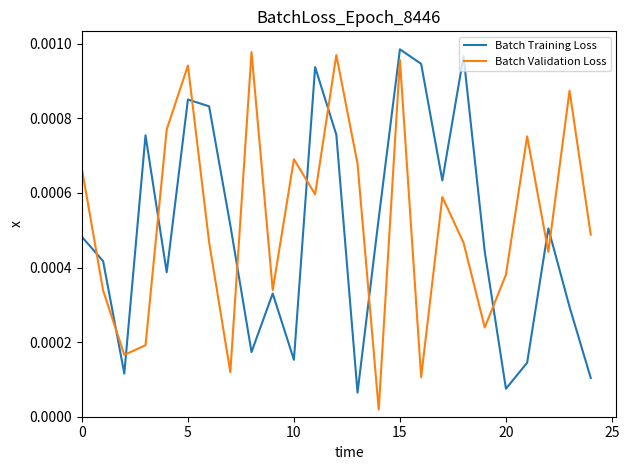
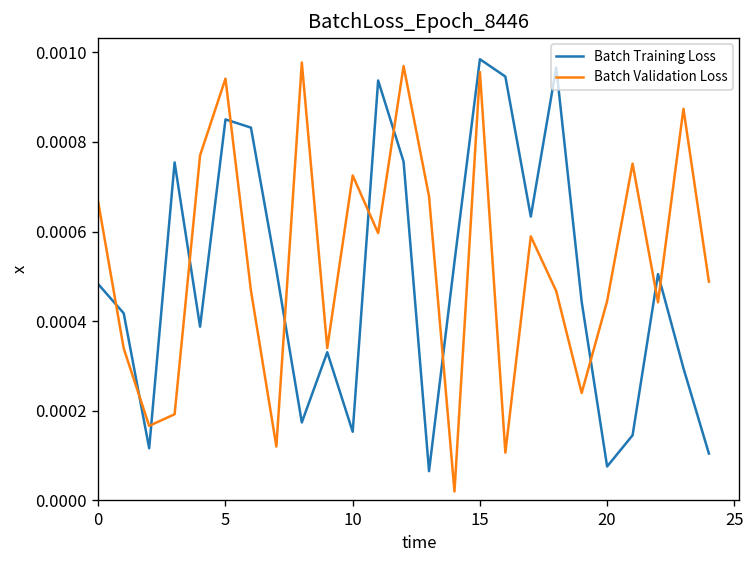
  {
    "Batch Training Loss": {
      "0": 0.00048,
      "5": 0.00085,
      "10": 0.00015,
      "15": 0.00098,
      "20": 0.00008
    },
    "Batch Validation Loss": {
      "0": 0.00066,
      "5": 0.00094,
-     "10": 0.00069,
+     "10": 0.00073,
      "15": 0.00096,
-     "20": 0.00038
+     "20": 0.00044
    }
  }
